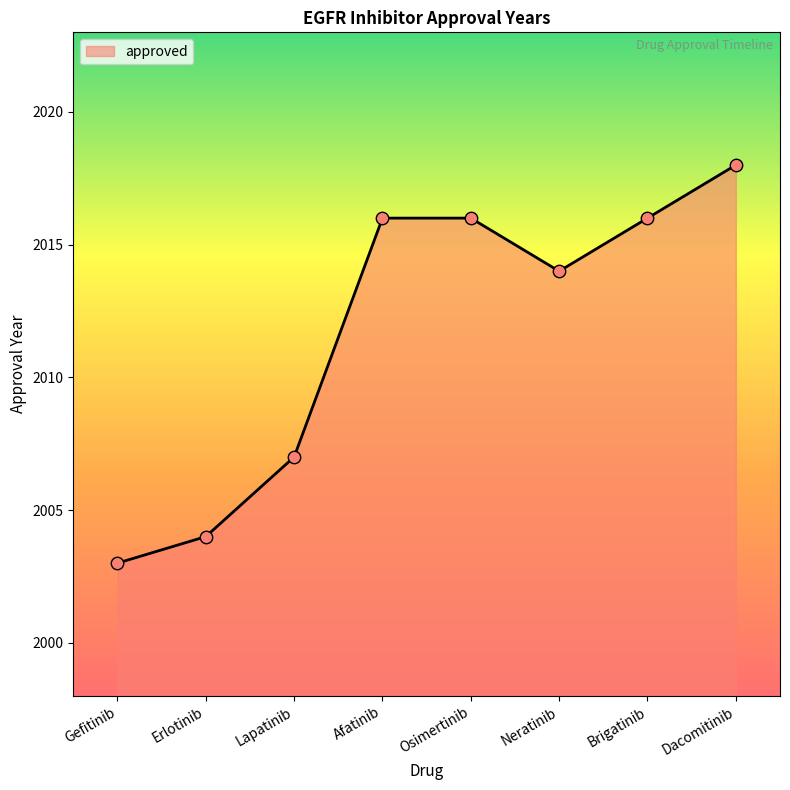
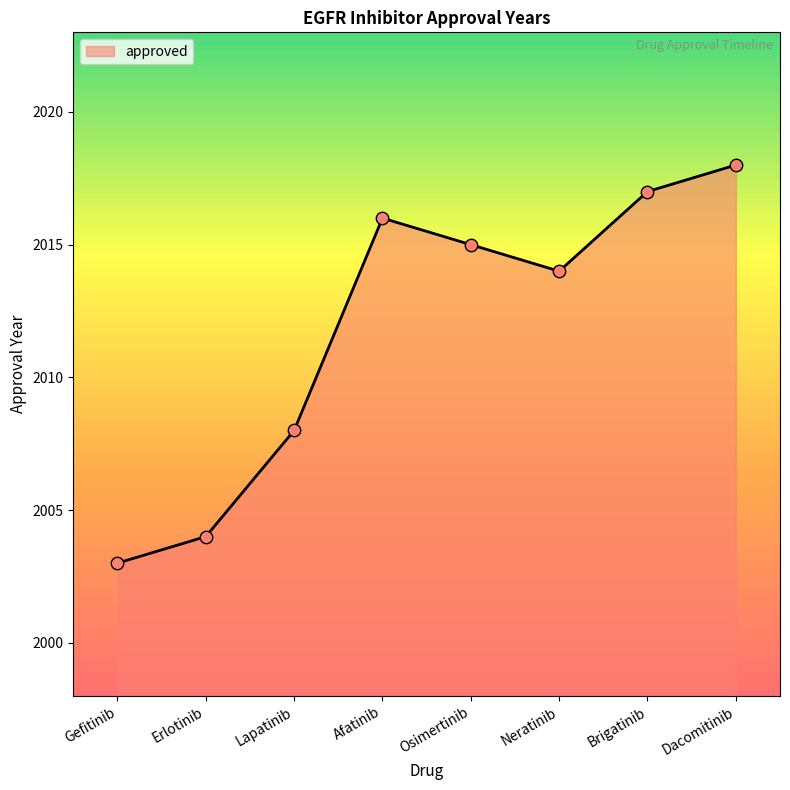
  {
    "Gefitinib": 2003,
    "Erlotinib": 2004,
-   "Lapatinib": 2007,
+   "Lapatinib": 2008,
    "Afatinib": 2016,
-   "Osimertinib": 2016,
+   "Osimertinib": 2015,
    "Neratinib": 2014,
-   "Brigatinib": 2016,
+   "Brigatinib": 2017,
    "Dacomitinib": 2018
  }
